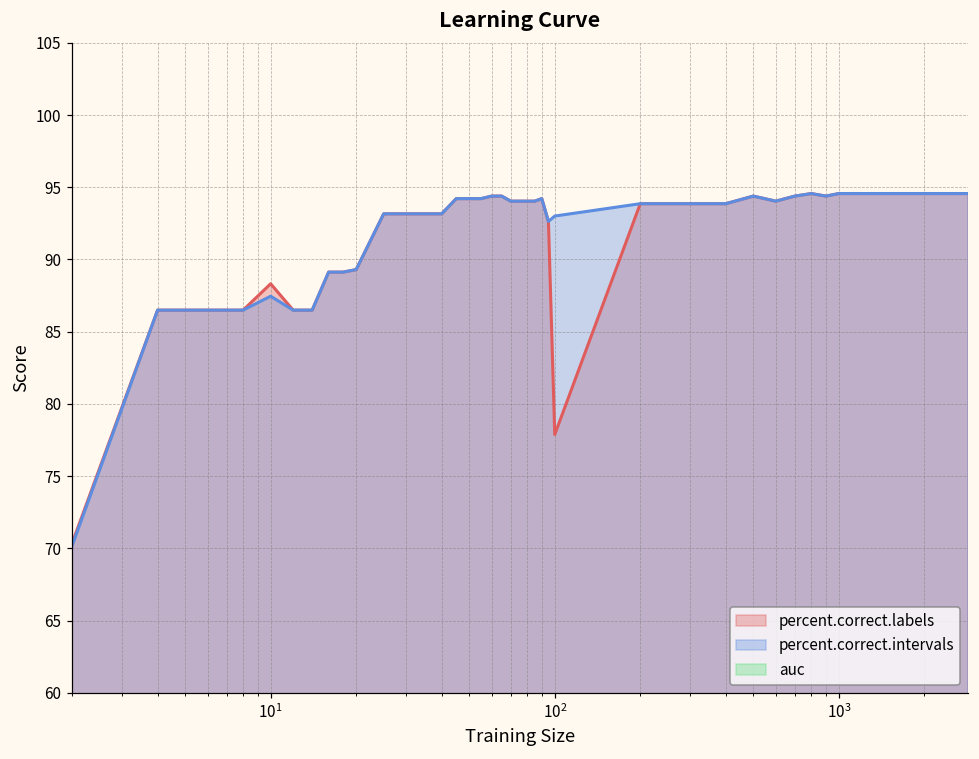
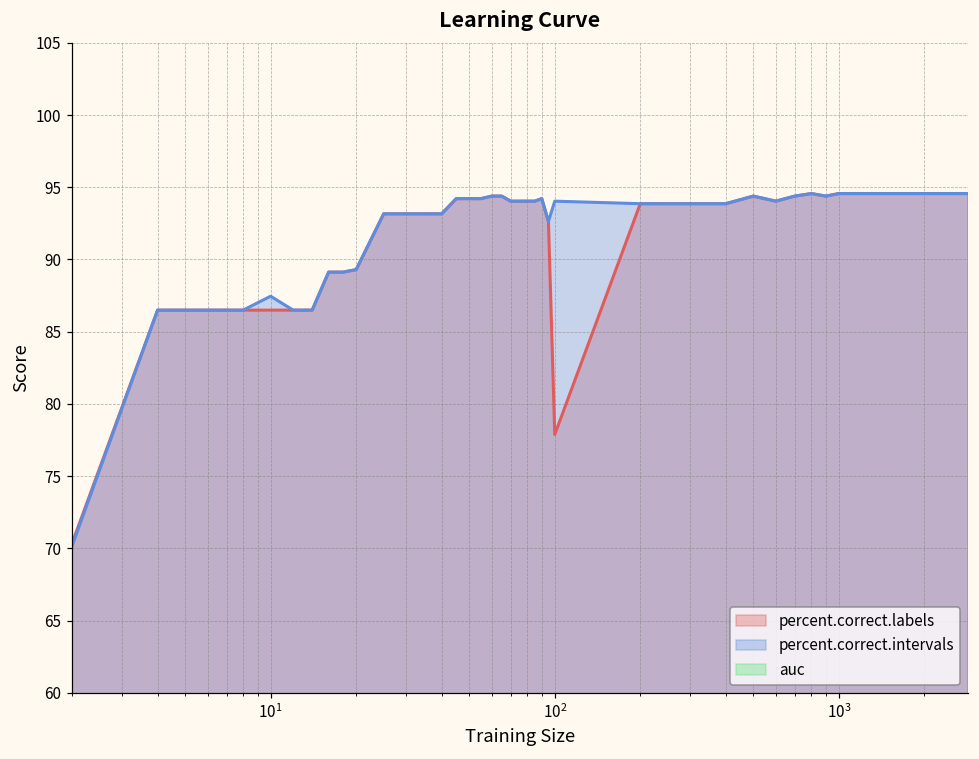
  {
    "percent.correct.labels": {
-     "10^1": 88.3,
+     "10^1": 86.5,
      "10^2": 77.9
    },
    "percent.correct.intervals": {
      "10^1": 87.5,
-     "10^2": 93.0
+     "10^2": 94.0
    }
  }
